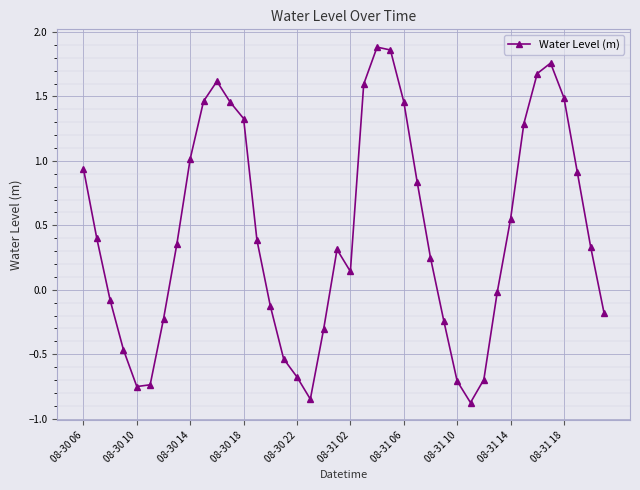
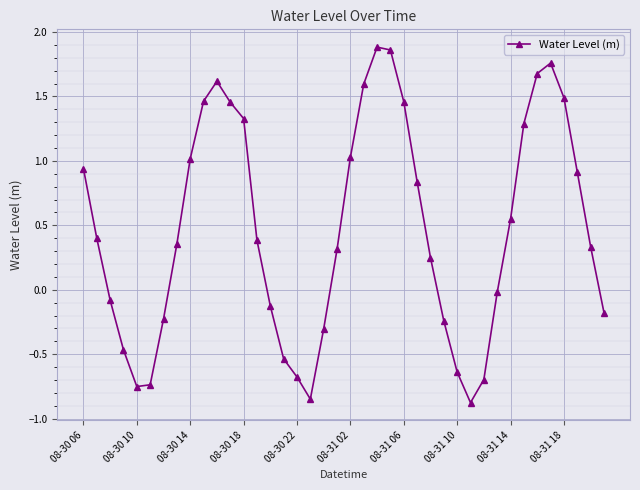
  {
    "08-30 06": 0.94,
    "08-30 10": -0.75,
    "08-30 14": 1.02,
    "08-30 18": 1.33,
    "08-30 22": -0.68,
-   "08-31 02": 0.14,
+   "08-31 02": 1.03,
    "08-31 06": 1.46,
-   "08-31 10": -0.71,
+   "08-31 10": -0.64,
    "08-31 14": 0.55,
    "08-31 18": 1.49
  }
